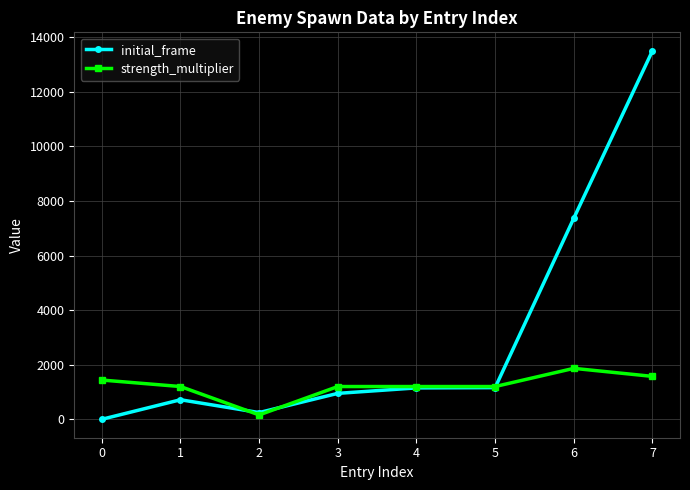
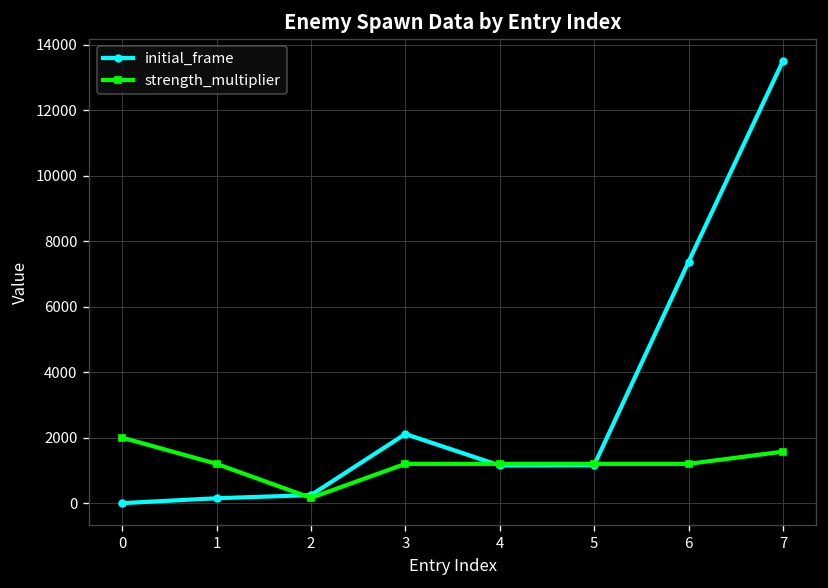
  {
    "initial_frame": {
      "0": 0,
-     "1": 700,
-     "3": 1000,
+     "1": 200,
+     "3": 2100,
      "6": 7400,
      "7": 13500
    },
    "strength_multiplier": {
-     "0": 1400,
+     "0": 2000,
      "1": 1200,
      "3": 1200,
-     "6": 1900,
+     "6": 1200,
      "7": 1600
    }
  }
